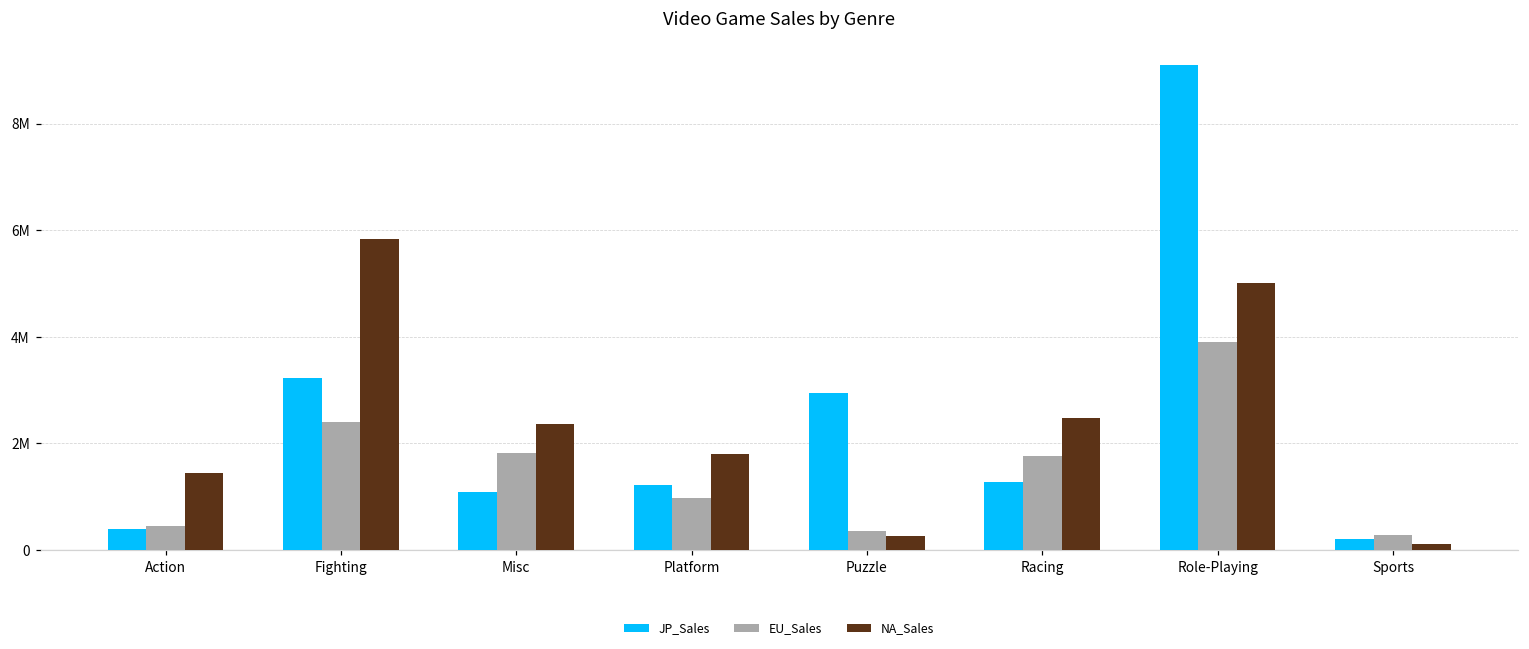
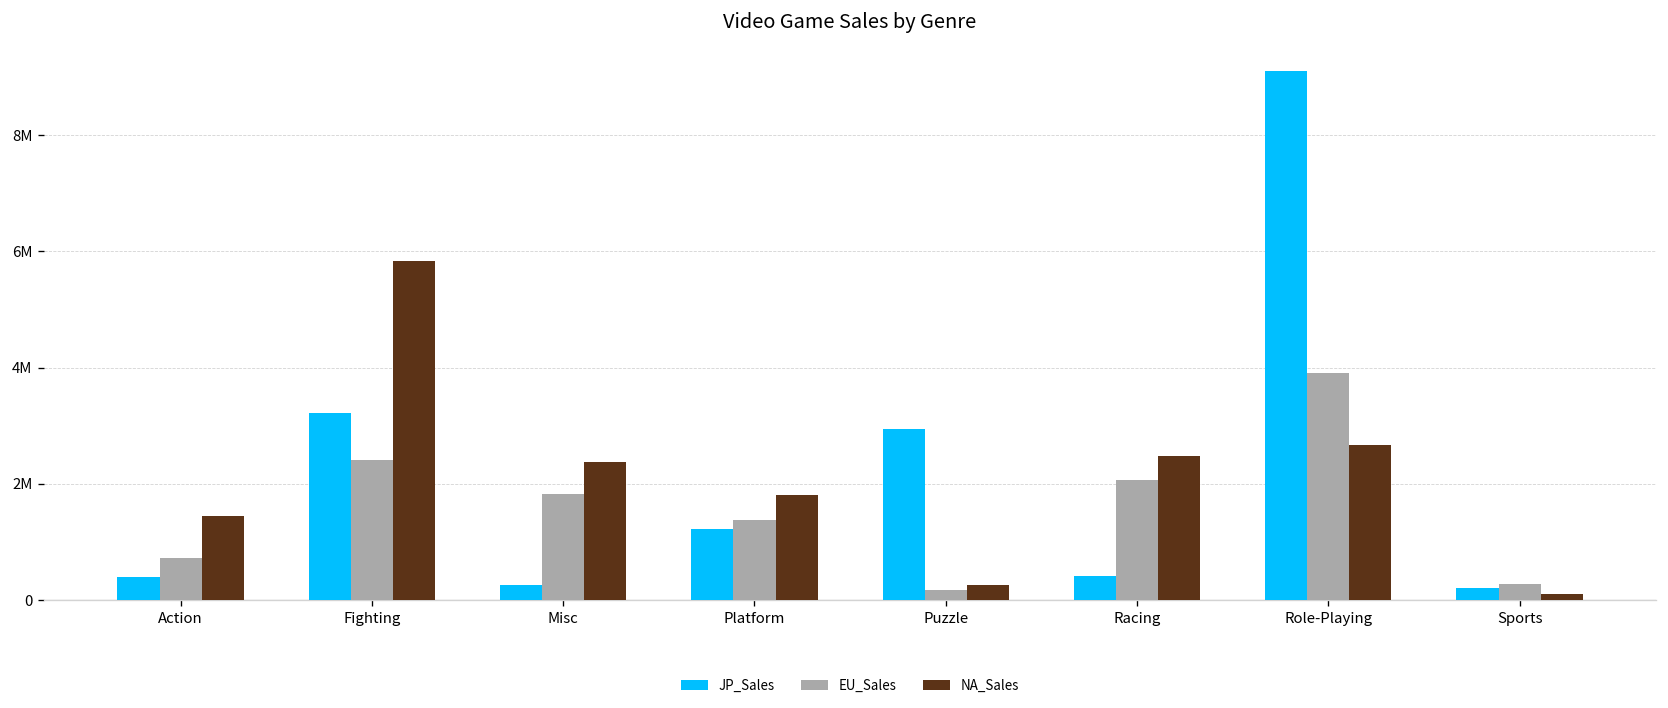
  {
    "JP_Sales": {
      "Action": 400000,
      "Fighting": 3200000,
-     "Misc": 1100000,
+     "Misc": 300000,
      "Platform": 1200000,
      "Puzzle": 2900000,
-     "Racing": 1300000,
+     "Racing": 400000,
      "Role-Playing": 9100000,
      "Sports": 200000
    },
    "EU_Sales": {
-     "Action": 500000,
+     "Action": 700000,
      "Fighting": 2400000,
      "Misc": 1800000,
-     "Platform": 1000000,
-     "Puzzle": 400000,
-     "Racing": 1800000,
+     "Platform": 1400000,
+     "Puzzle": 200000,
+     "Racing": 2100000,
      "Role-Playing": 3900000,
      "Sports": 300000
    },
    "NA_Sales": {
      "Action": 1500000,
      "Fighting": 5800000,
      "Misc": 2400000,
      "Platform": 1800000,
      "Puzzle": 300000,
      "Racing": 2500000,
-     "Role-Playing": 5000000,
+     "Role-Playing": 2700000,
      "Sports": 100000
    }
  }
